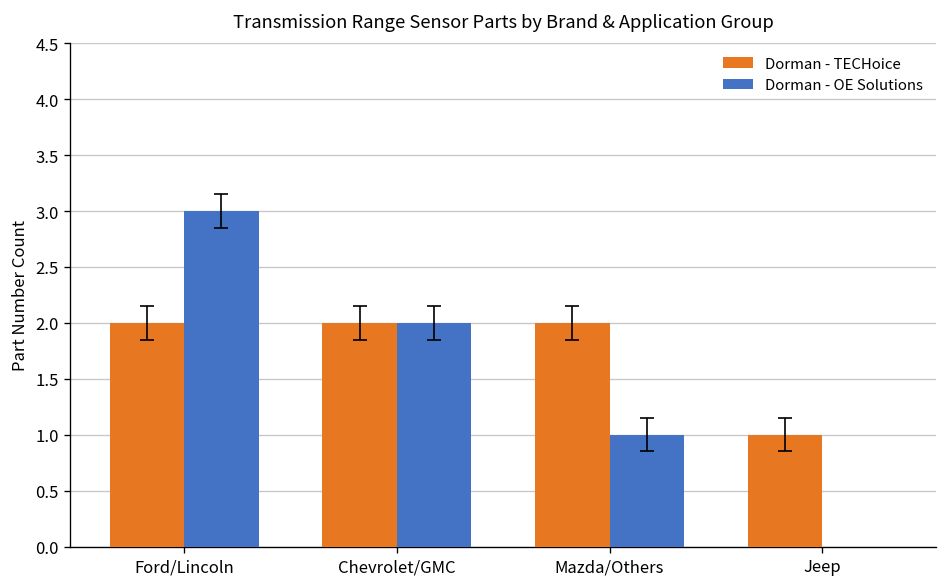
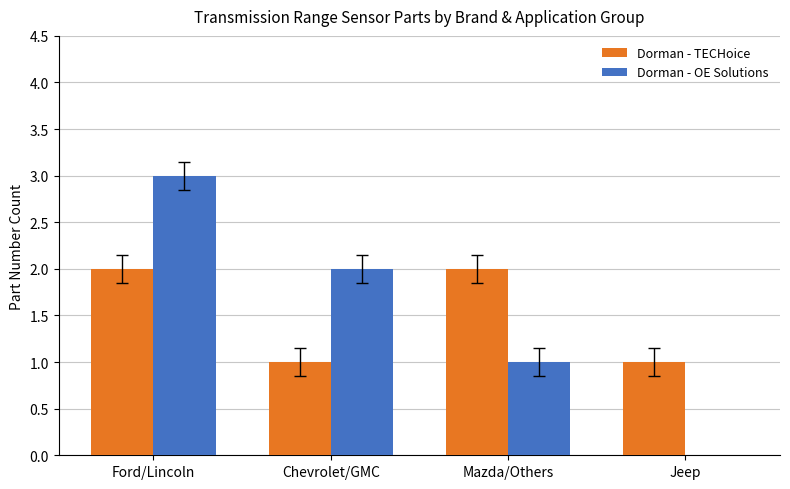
  {
    "Dorman - TECHoice": {
      "Ford/Lincoln": 2,
-     "Chevrolet/GMC": 2,
+     "Chevrolet/GMC": 1,
      "Mazda/Others": 2,
      "Jeep": 1
    },
    "Dorman - OE Solutions": {
      "Ford/Lincoln": 3,
      "Chevrolet/GMC": 2,
      "Mazda/Others": 1,
      "Jeep": 0
    }
  }
